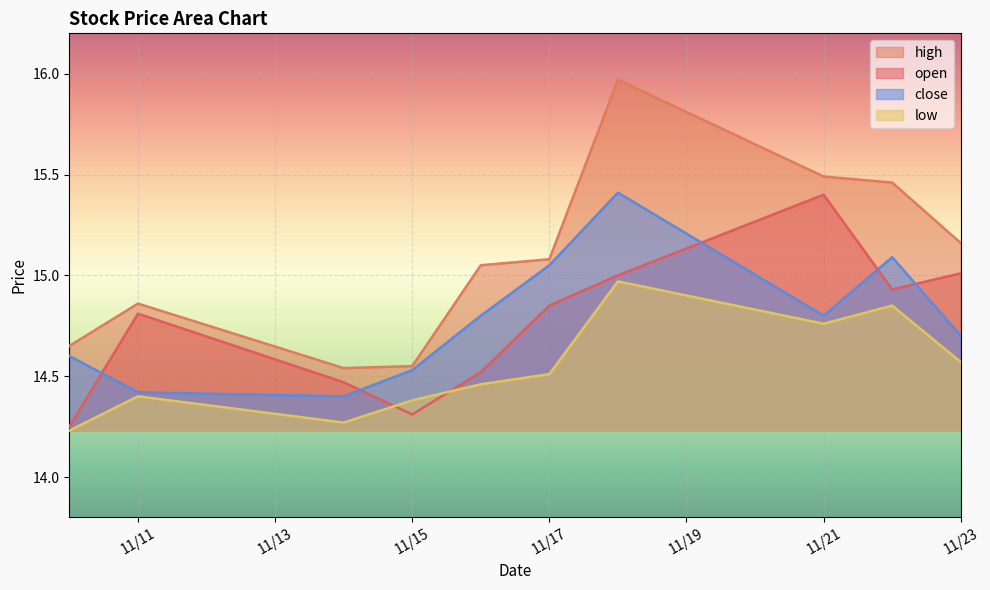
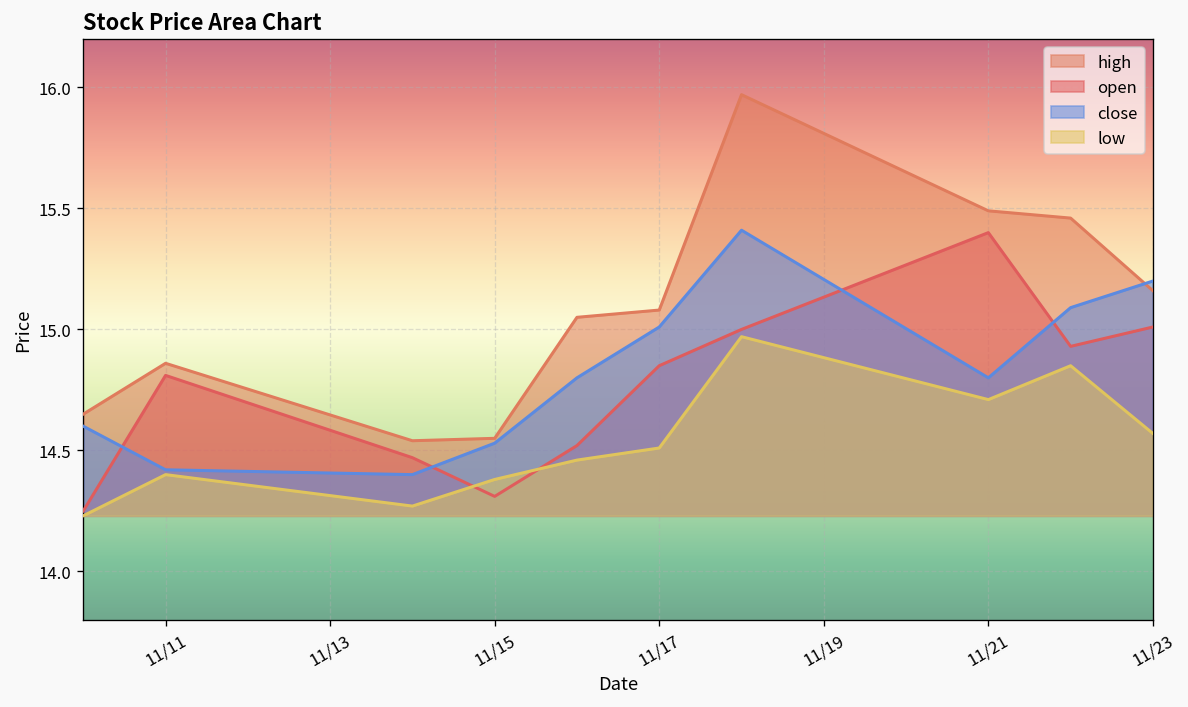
  {
    "close": {
      "11/11": 14.42,
      "11/15": 14.53,
-     "11/17": 15.05,
+     "11/17": 15.01,
      "11/21": 14.80,
-     "11/23": 14.7
+     "11/23": 15.2
    },
    "low": {
      "11/11": 14.40,
      "11/15": 14.38,
      "11/17": 14.51,
-     "11/21": 14.76,
+     "11/21": 14.71,
      "11/23": 14.57
    }
  }
